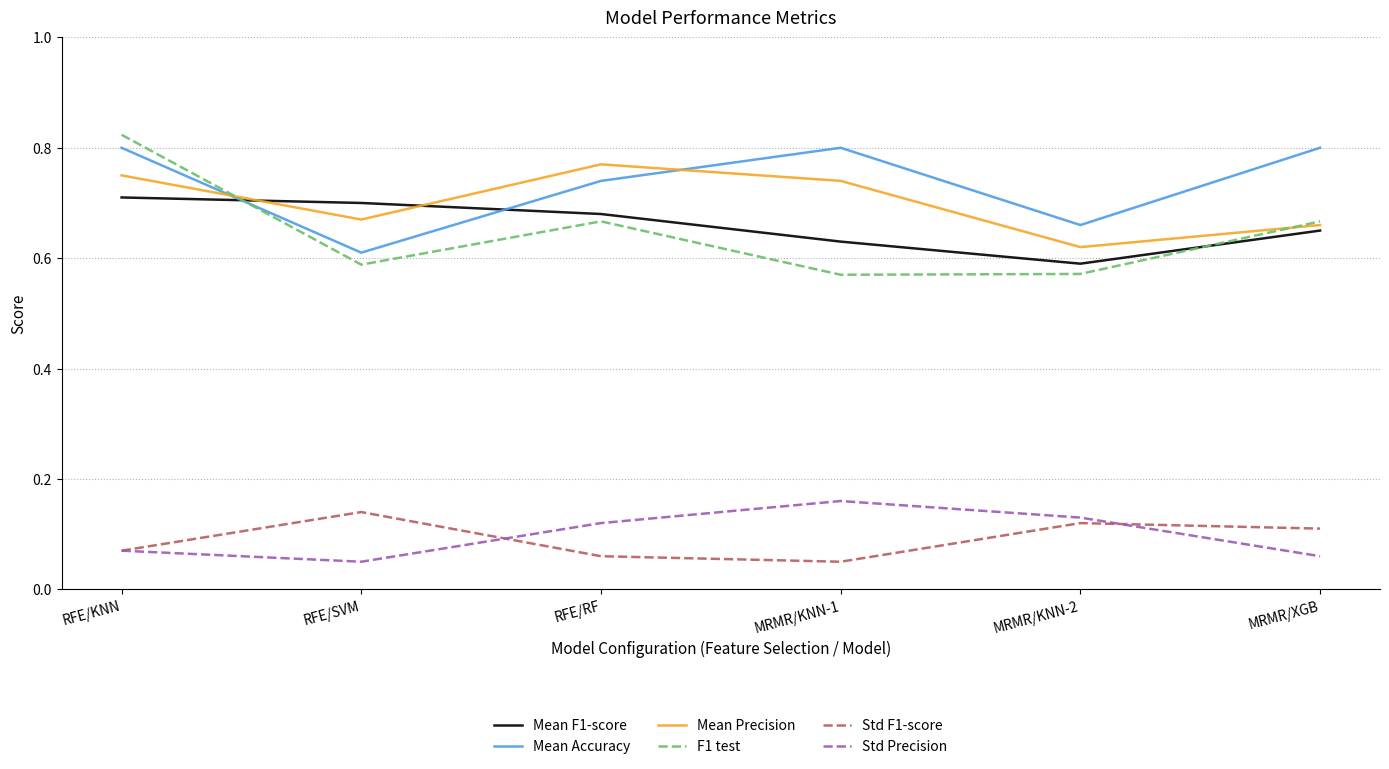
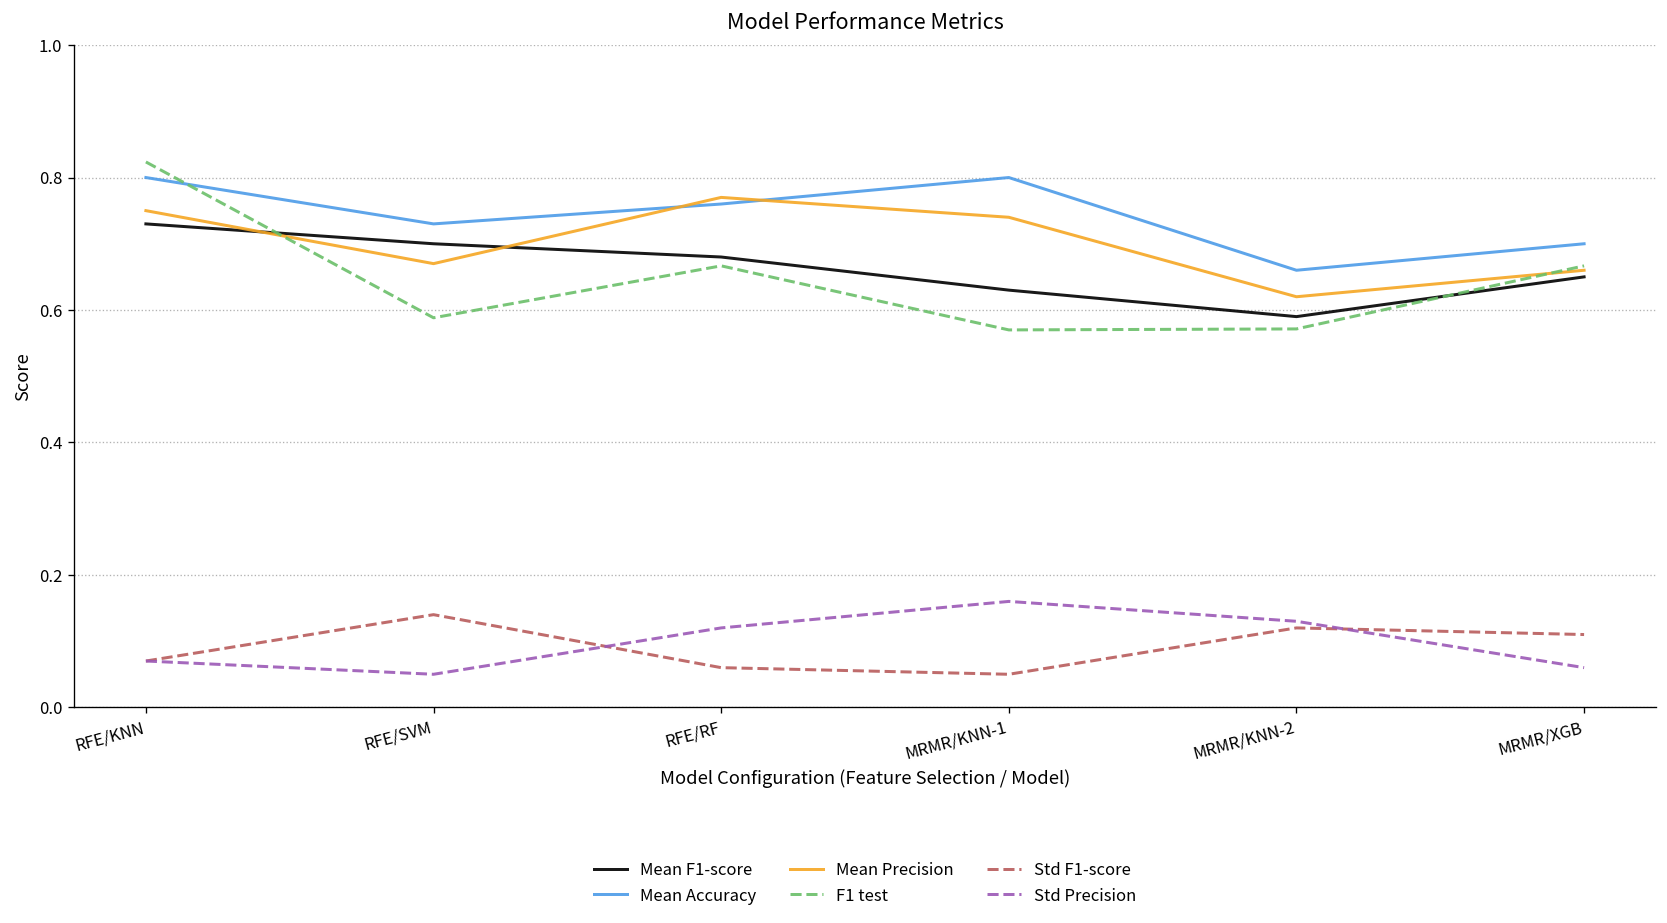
  {
    "Mean F1-score": {
-     "RFE/KNN": 0.71,
+     "RFE/KNN": 0.73,
      "RFE/SVM": 0.70,
      "RFE/RF": 0.68,
      "MRMR/KNN-1": 0.63,
      "MRMR/KNN-2": 0.59,
      "MRMR/XGB": 0.65
    },
    "Mean Accuracy": {
      "RFE/KNN": 0.80,
-     "RFE/SVM": 0.61,
-     "RFE/RF": 0.74,
+     "RFE/SVM": 0.73,
+     "RFE/RF": 0.76,
      "MRMR/KNN-1": 0.80,
      "MRMR/KNN-2": 0.66,
-     "MRMR/XGB": 0.8
+     "MRMR/XGB": 0.7
    },
    "Mean Precision": {
      "RFE/KNN": 0.75,
      "RFE/SVM": 0.67,
      "RFE/RF": 0.77,
      "MRMR/KNN-1": 0.74,
      "MRMR/KNN-2": 0.62,
      "MRMR/XGB": 0.66
    },
    "F1 test": {
      "RFE/KNN": 0.82,
      "RFE/SVM": 0.59,
      "RFE/RF": 0.67,
      "MRMR/KNN-1": 0.57,
      "MRMR/KNN-2": 0.57,
      "MRMR/XGB": 0.67
    },
    "Std F1-score": {
      "RFE/SVM": 0.14,
      "RFE/RF": 0.06,
      "MRMR/KNN-1": 0.05,
      "MRMR/KNN-2": 0.12,
      "MRMR/XGB": 0.11
    },
    "Std Precision": {
      "RFE/SVM": 0.05,
      "RFE/RF": 0.12,
      "MRMR/KNN-1": 0.16,
      "MRMR/KNN-2": 0.13,
      "MRMR/XGB": 0.06
    }
  }
